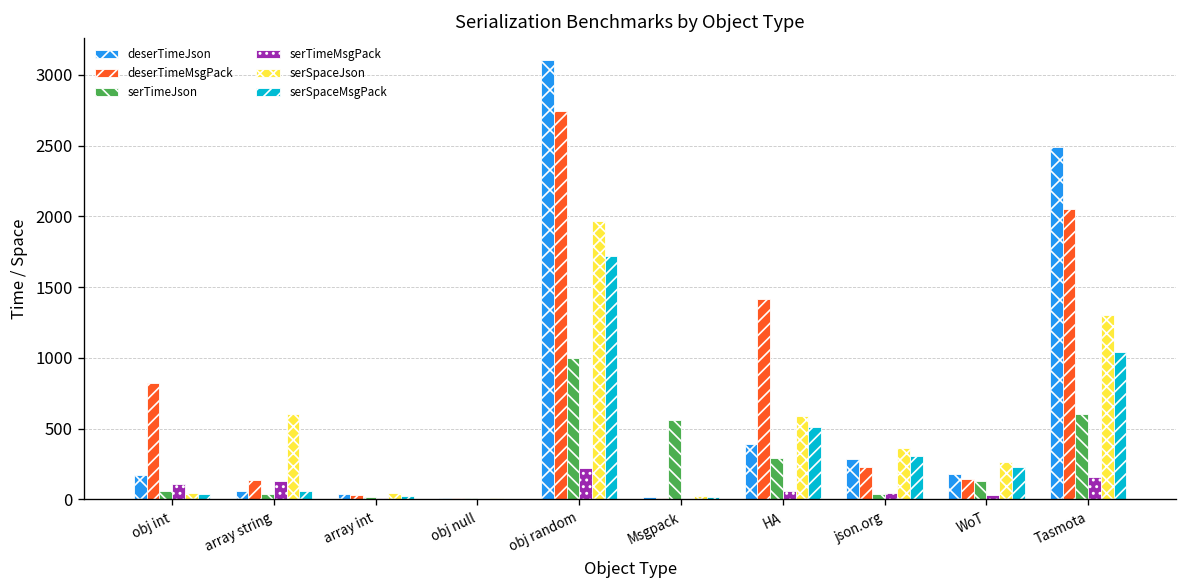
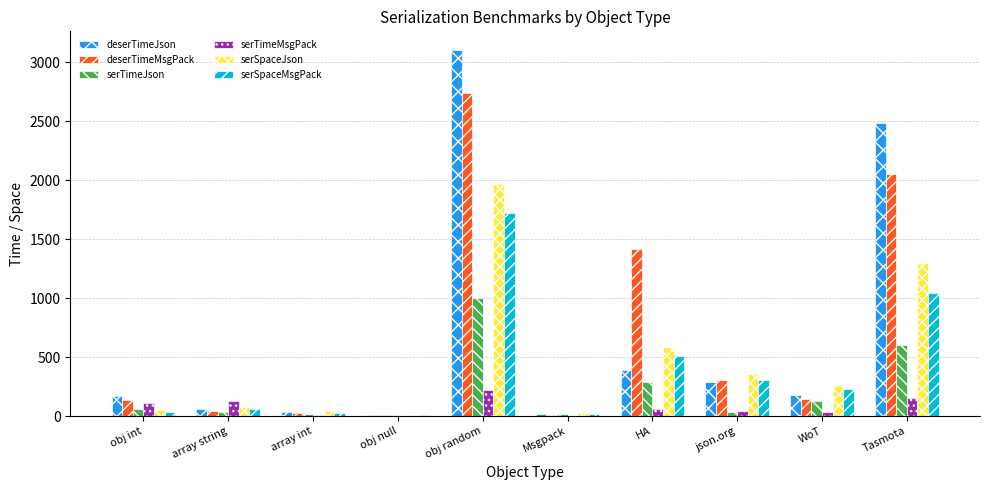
  {
    "deserTimeMsgPack": {
-     "obj int": 820,
-     "array string": 140,
+     "obj int": 140,
+     "array string": 40,
      "array int": 30,
      "obj random": 2740,
      "HA": 1410,
-     "json.org": 230,
+     "json.org": 310,
      "WoT": 140,
      "Tasmota": 2050
    },
    "serTimeJson": {
      "obj int": 60,
      "array string": 40,
      "obj random": 1000,
-     "Msgpack": 560,
+     "Msgpack": 20,
      "HA": 290,
      "json.org": 40,
      "WoT": 130,
      "Tasmota": 600
    },
    "serTimeMsgPack": {
      "obj int": 110,
      "array string": 130,
      "obj random": 220,
      "HA": 60,
      "json.org": 40,
      "WoT": 30,
      "Tasmota": 160
    },
    "serSpaceJson": {
      "obj int": 50,
-     "array string": 600,
+     "array string": 70,
      "array int": 50,
      "obj random": 1970,
      "Msgpack": 30,
      "HA": 590,
      "json.org": 360,
      "WoT": 270,
      "Tasmota": 1300
    }
  }
